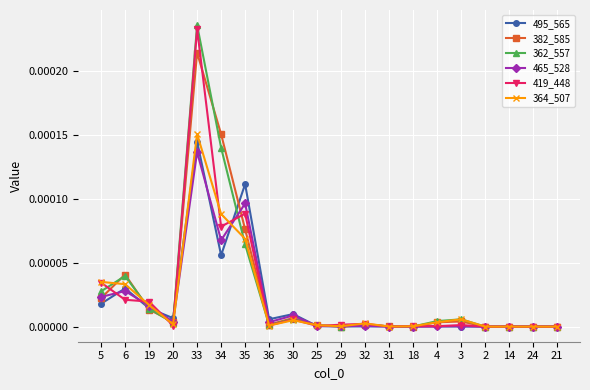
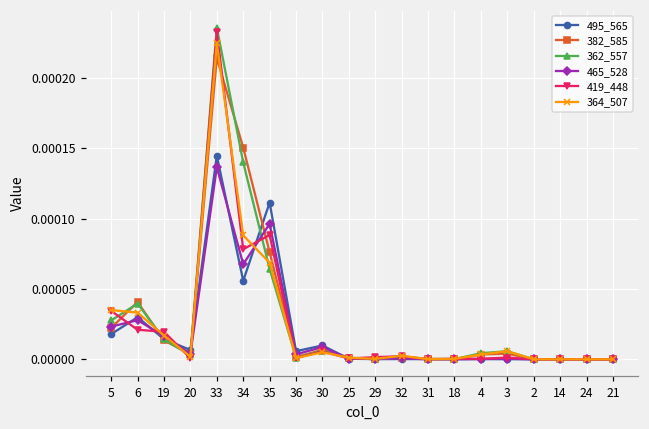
  {
    "495_565": {
      "5": 0.000018,
      "6": 0.000030,
      "20": 0.000007,
      "33": 0.000145,
      "34": 0.000056,
      "35": 0.000111,
      "36": 0.000006
    },
    "382_585": {
      "33": 0.000214,
      "34": 0.000150,
      "35": 0.000076
    },
    "362_557": {
      "5": 0.000028,
      "33": 0.000236,
      "34": 0.000140,
      "35": 0.000064
    },
    "465_528": {
      "6": 0.000028,
      "33": 0.000136,
      "34": 0.000068,
      "35": 0.000096
    },
    "419_448": {
      "6": 0.000021,
      "19": 0.000020,
      "33": 0.000233,
      "34": 0.000078,
      "35": 0.000088
    },
    "364_507": {
      "6": 0.000033,
-     "33": 0.000150,
+     "33": 0.000225,
      "34": 0.000088,
      "35": 0.000069
    }
  }
